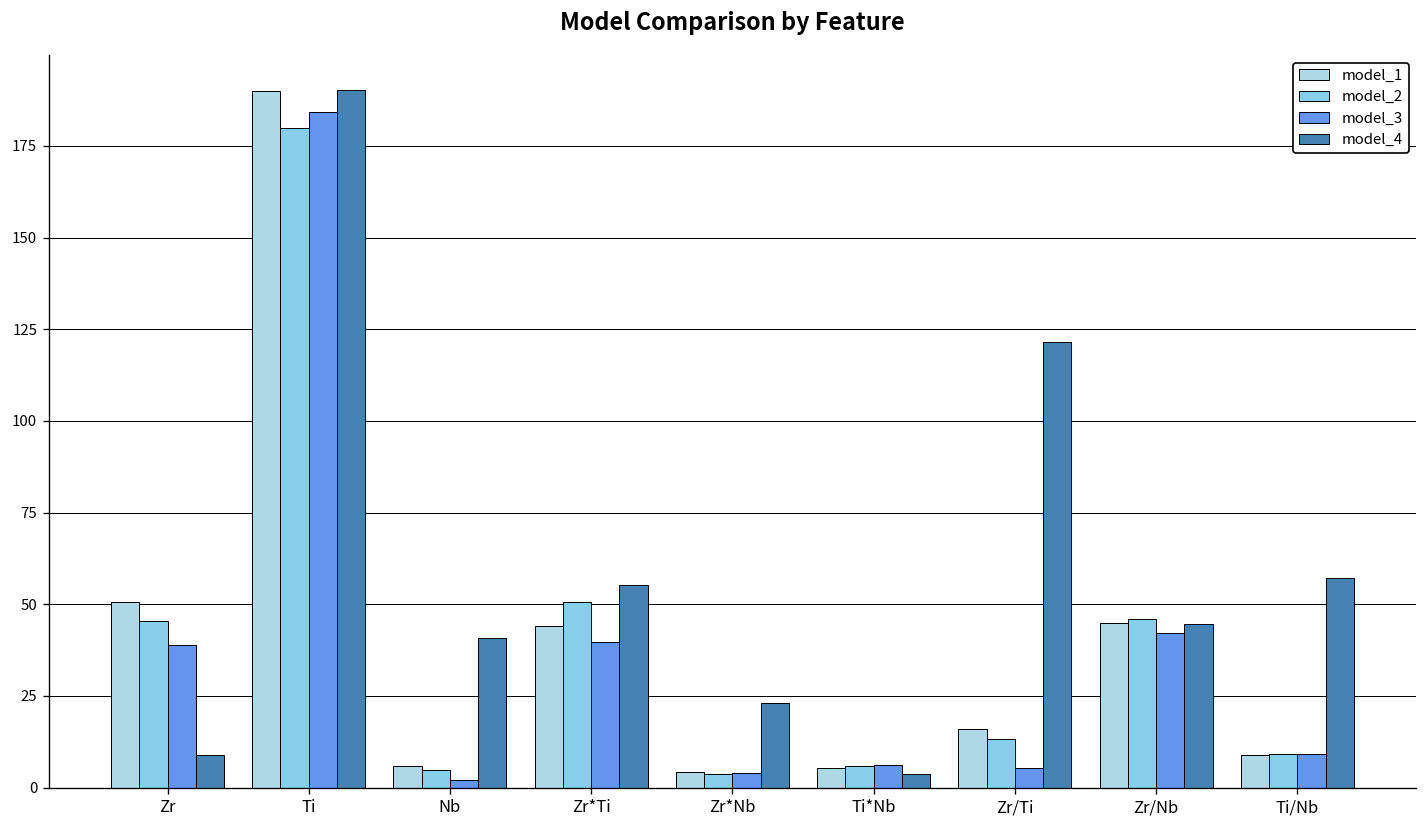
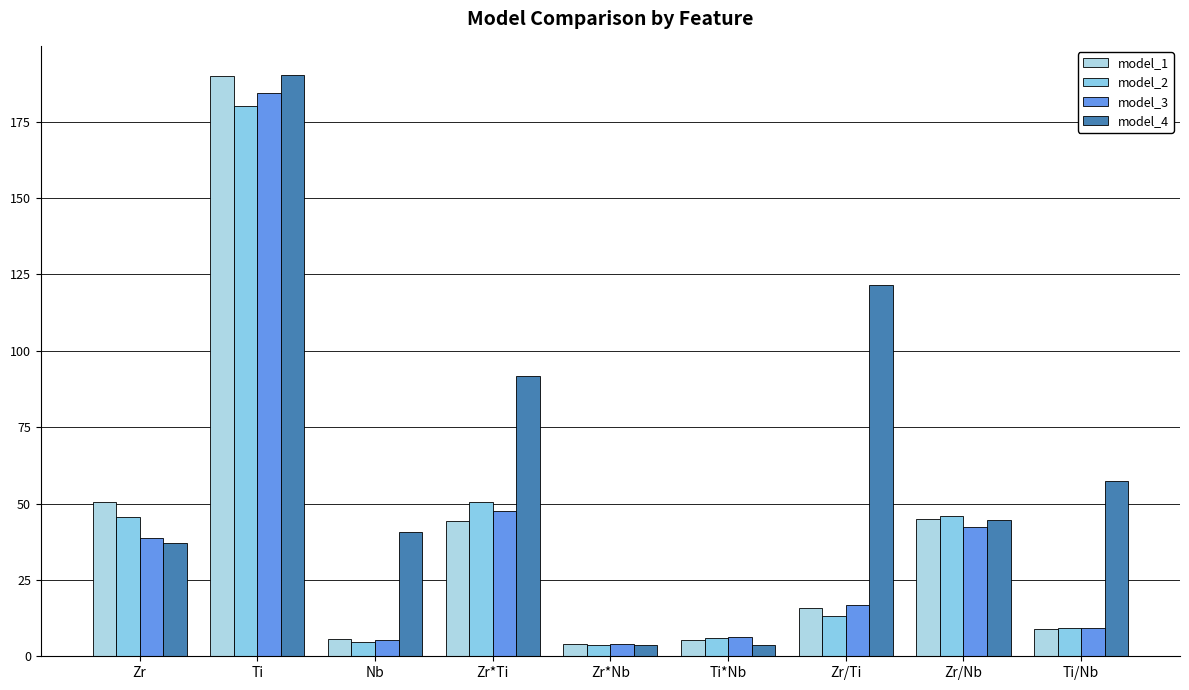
  {
    "model_3": {
      "Zr": 39,
      "Ti": 184,
-     "Nb": 2,
-     "Zr*Ti": 40,
+     "Nb": 5,
+     "Zr*Ti": 48,
      "Zr*Nb": 4,
      "Ti*Nb": 6,
-     "Zr/Ti": 5,
+     "Zr/Ti": 17,
      "Zr/Nb": 42,
      "Ti/Nb": 9
    },
    "model_4": {
-     "Zr": 9,
+     "Zr": 37,
      "Ti": 190,
      "Nb": 41,
-     "Zr*Ti": 55,
-     "Zr*Nb": 23,
+     "Zr*Ti": 92,
+     "Zr*Nb": 4,
      "Ti*Nb": 4,
      "Zr/Ti": 122,
      "Zr/Nb": 45,
      "Ti/Nb": 57
    }
  }
